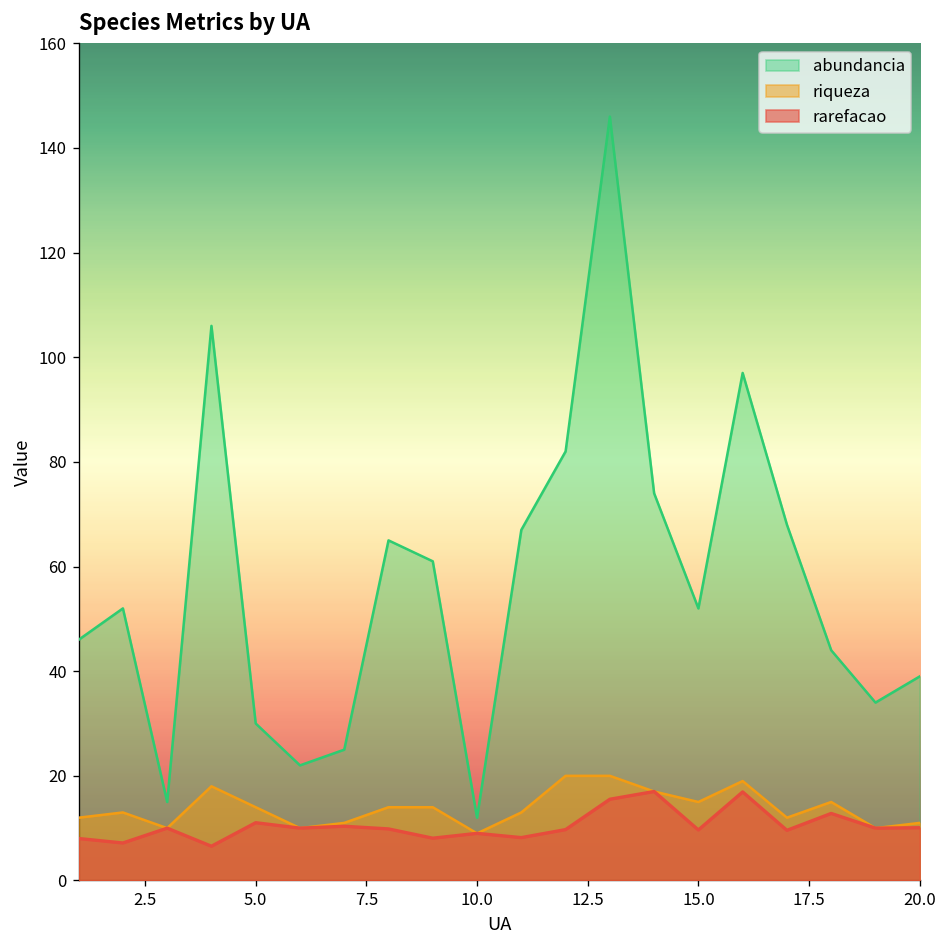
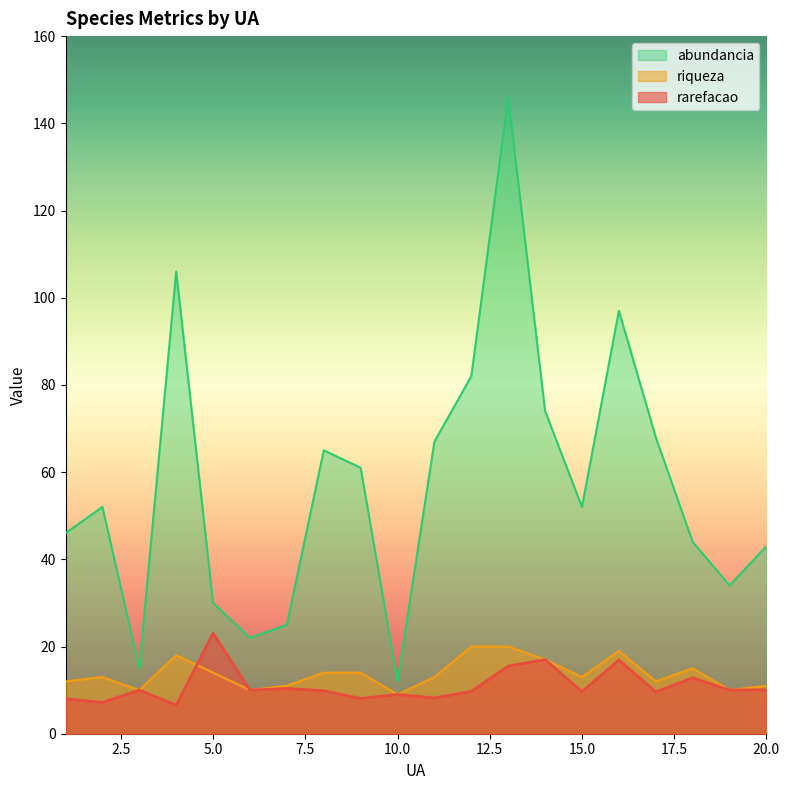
  {
    "abundancia": {
      "5.0": 30,
      "10.0": 12,
      "15.0": 52,
-     "20.0": 39
+     "20.0": 43
    },
    "riqueza": {
      "5.0": 14,
-     "15.0": 15,
+     "15.0": 13,
      "20.0": 11
    },
    "rarefacao": {
-     "5.0": 11,
+     "5.0": 23,
      "15.0": 10,
      "20.0": 10
    }
  }
